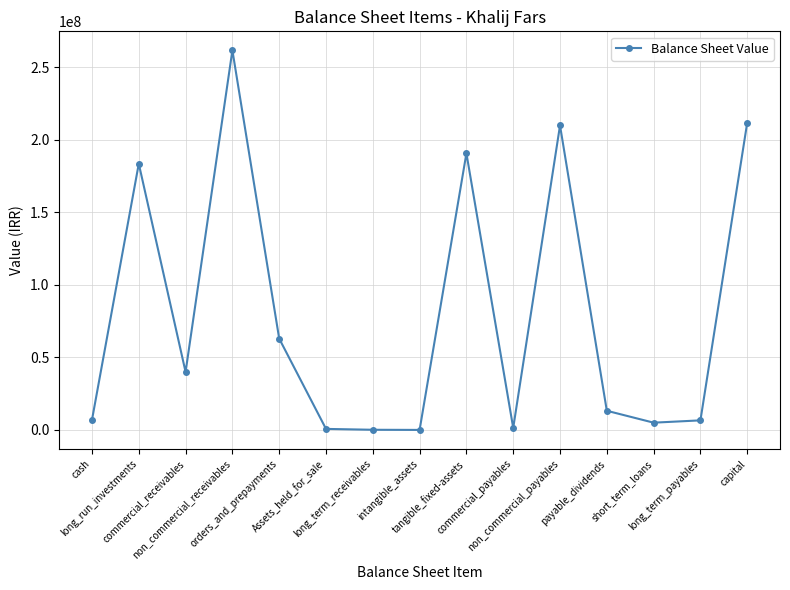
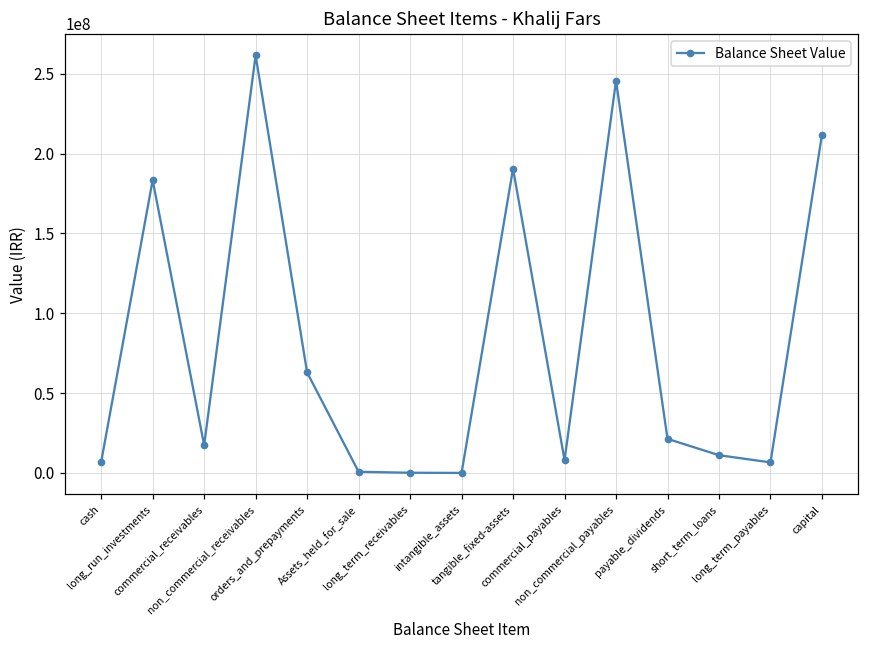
  {
    "cash": 7000000,
    "long_run_investments": 183000000,
-   "commercial_receivables": 40000000,
+   "commercial_receivables": 17000000,
    "non_commercial_receivables": 262000000,
    "orders_and_prepayments": 63000000,
    "Assets_held_for_sale": 1000000,
    "long_term_receivables": 0,
    "intangible_assets": 0,
    "tangible_fixed-assets": 191000000,
-   "commercial_payables": 1000000,
-   "non_commercial_payables": 210000000,
-   "payable_dividends": 13000000,
-   "short_term_loans": 5000000,
+   "commercial_payables": 8000000,
+   "non_commercial_payables": 246000000,
+   "payable_dividends": 21000000,
+   "short_term_loans": 11000000,
    "long_term_payables": 7000000,
    "capital": 212000000
  }
